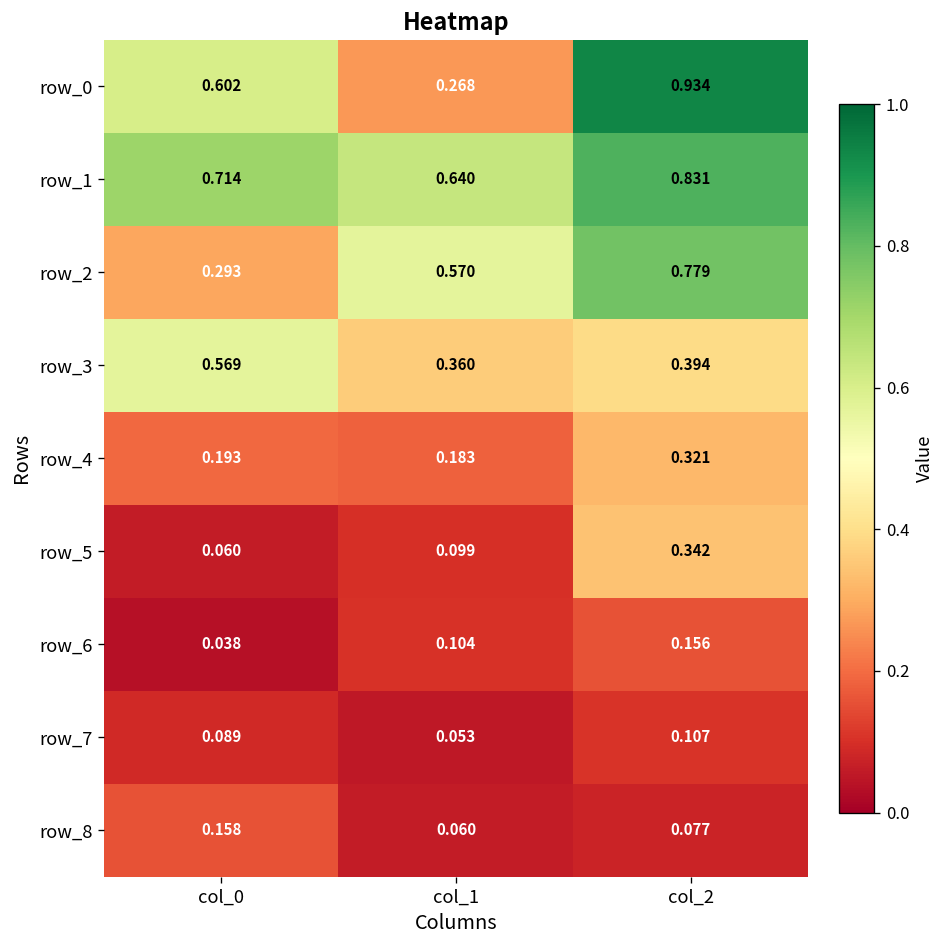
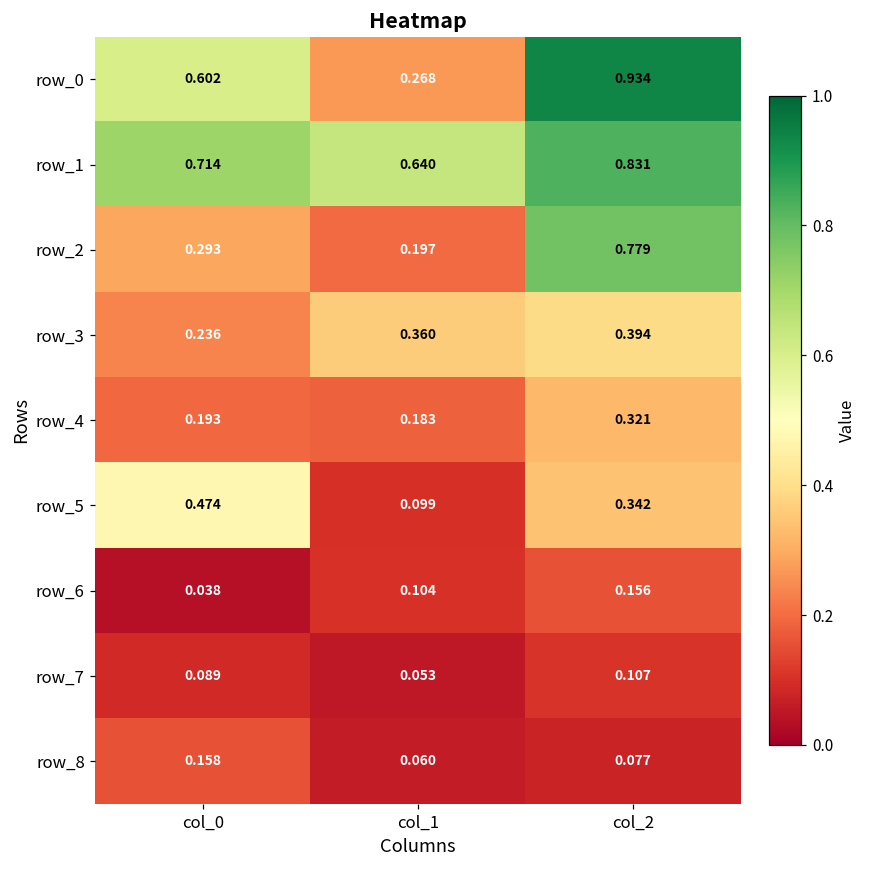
  {
    "row_0": {
      "col_0": 0.602,
      "col_1": 0.268,
      "col_2": 0.934
    },
    "row_1": {
      "col_0": 0.714,
      "col_1": 0.640,
      "col_2": 0.831
    },
    "row_2": {
      "col_0": 0.293,
-     "col_1": 0.570,
+     "col_1": 0.197,
      "col_2": 0.779
    },
    "row_3": {
-     "col_0": 0.569,
+     "col_0": 0.236,
      "col_1": 0.360,
      "col_2": 0.394
    },
    "row_4": {
      "col_0": 0.193,
      "col_1": 0.183,
      "col_2": 0.321
    },
    "row_5": {
-     "col_0": 0.060,
+     "col_0": 0.474,
      "col_1": 0.099,
      "col_2": 0.342
    },
    "row_6": {
      "col_0": 0.038,
      "col_1": 0.104,
      "col_2": 0.156
    },
    "row_7": {
      "col_0": 0.089,
      "col_1": 0.053,
      "col_2": 0.107
    },
    "row_8": {
      "col_0": 0.158,
      "col_1": 0.060,
      "col_2": 0.077
    }
  }
